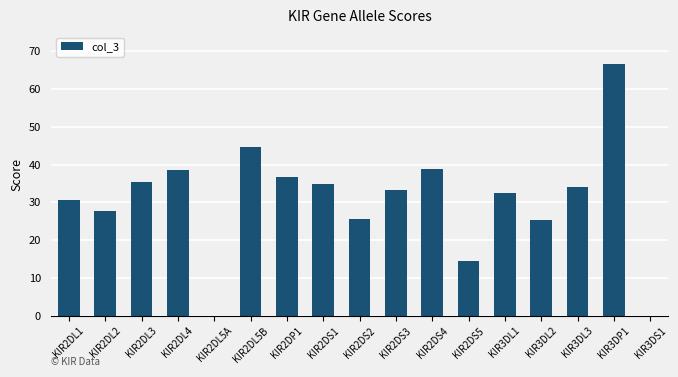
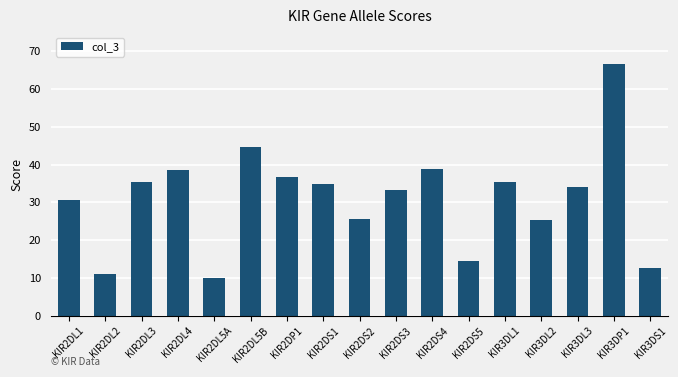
  {
    "KIR2DL1": 31,
-   "KIR2DL2": 28,
+   "KIR2DL2": 11,
    "KIR2DL3": 35,
    "KIR2DL4": 39,
-   "KIR2DL5A": 0,
+   "KIR2DL5A": 10,
    "KIR2DL5B": 45,
    "KIR2DP1": 37,
    "KIR2DS1": 35,
    "KIR2DS2": 26,
    "KIR2DS3": 33,
    "KIR2DS4": 39,
    "KIR2DS5": 15,
-   "KIR3DL1": 33,
+   "KIR3DL1": 35,
    "KIR3DL2": 25,
    "KIR3DL3": 34,
    "KIR3DP1": 67,
-   "KIR3DS1": 0
+   "KIR3DS1": 13
  }
